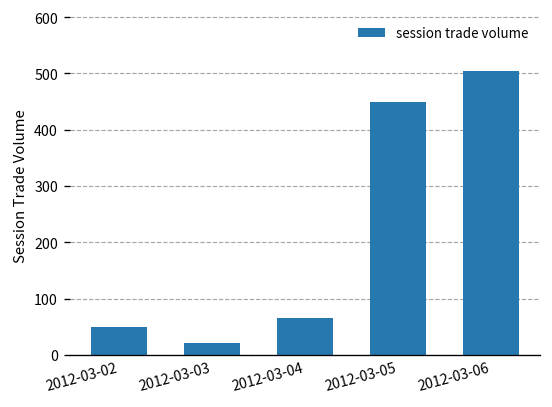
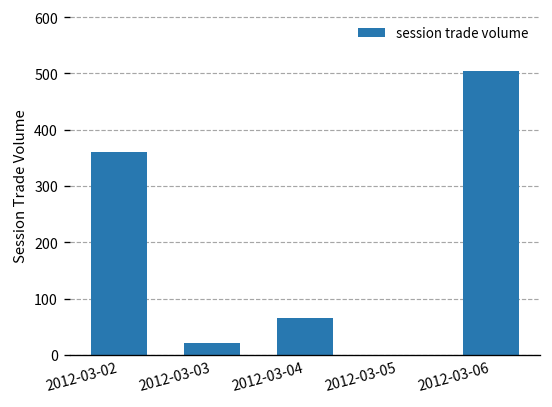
  {
-   "2012-03-02": 50,
+   "2012-03-02": 360,
    "2012-03-03": 20,
    "2012-03-04": 70,
-   "2012-03-05": 450,
+   "2012-03-05": 0,
    "2012-03-06": 500
  }
